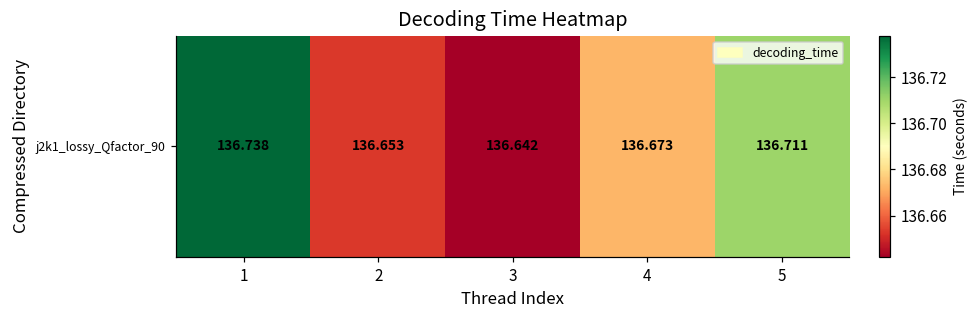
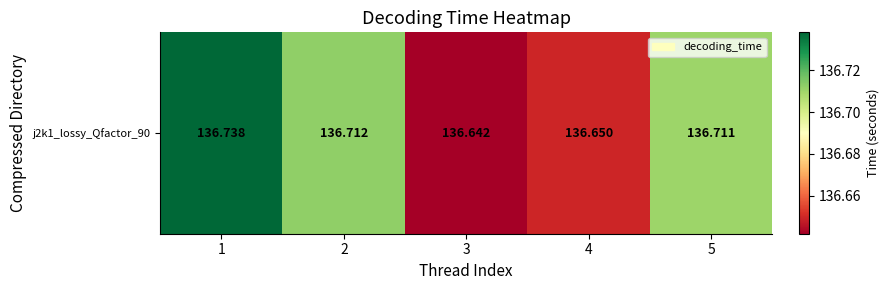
  {
    "j2k1_lossy_Qfactor_90": {
      "1": 136.738,
-     "2": 136.653,
+     "2": 136.712,
      "3": 136.642,
-     "4": 136.673,
+     "4": 136.650,
      "5": 136.711
    }
  }
